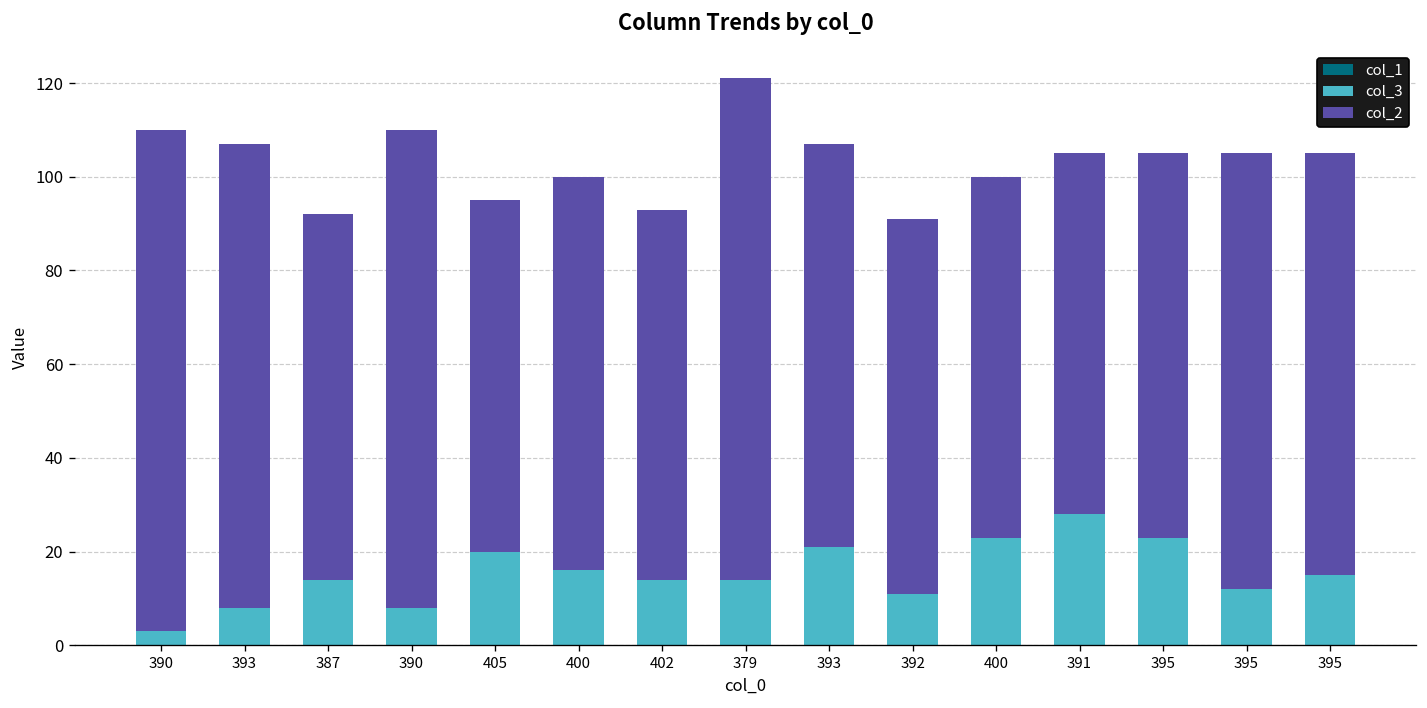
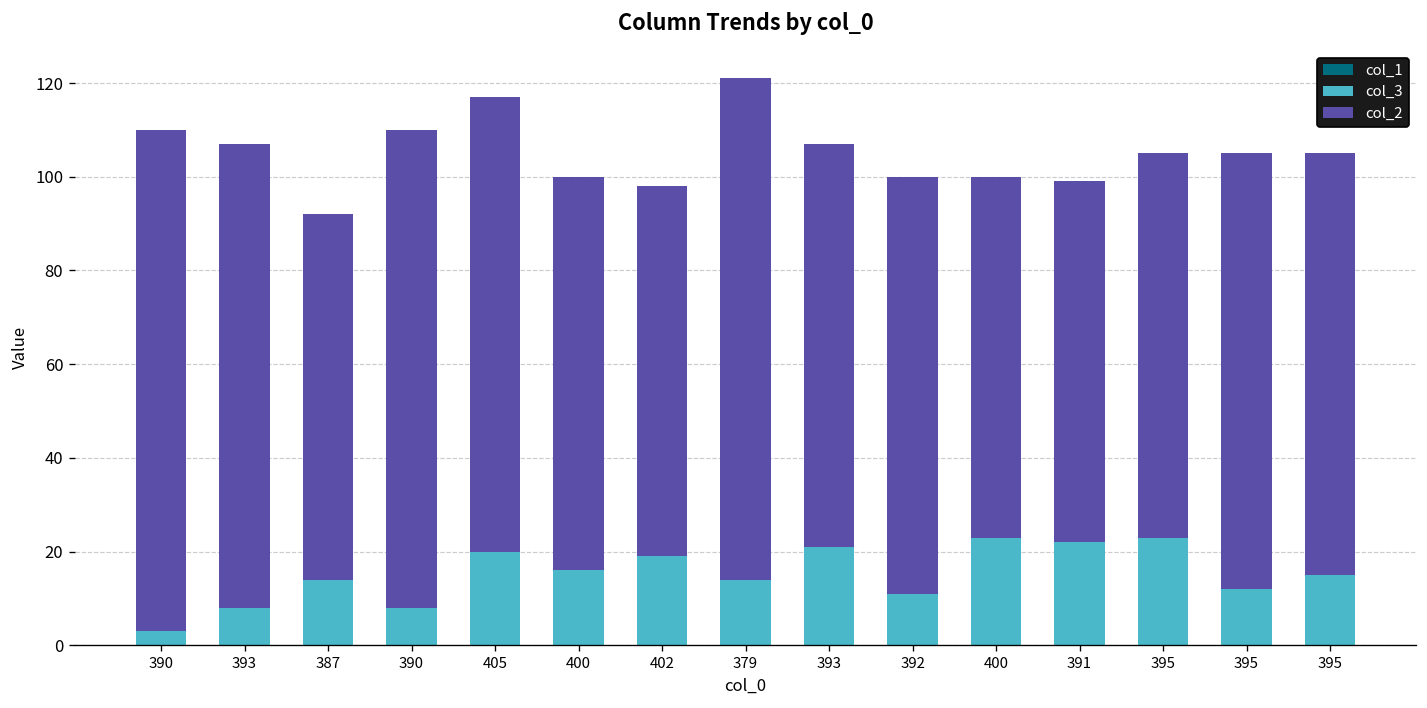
  {
    "col_1": {
      "387": 0,
      "405": 0,
      "402": 0,
      "379": 0,
      "392": 0,
      "391": 0
    },
    "col_3": {
      "387": 14,
      "405": 20,
-     "402": 14,
+     "402": 19,
      "379": 14,
      "392": 11,
-     "391": 28
+     "391": 22
    },
    "col_2": {
      "387": 78,
-     "405": 75,
+     "405": 97,
      "402": 79,
      "379": 107,
-     "392": 80,
+     "392": 89,
      "391": 77
    }
  }
